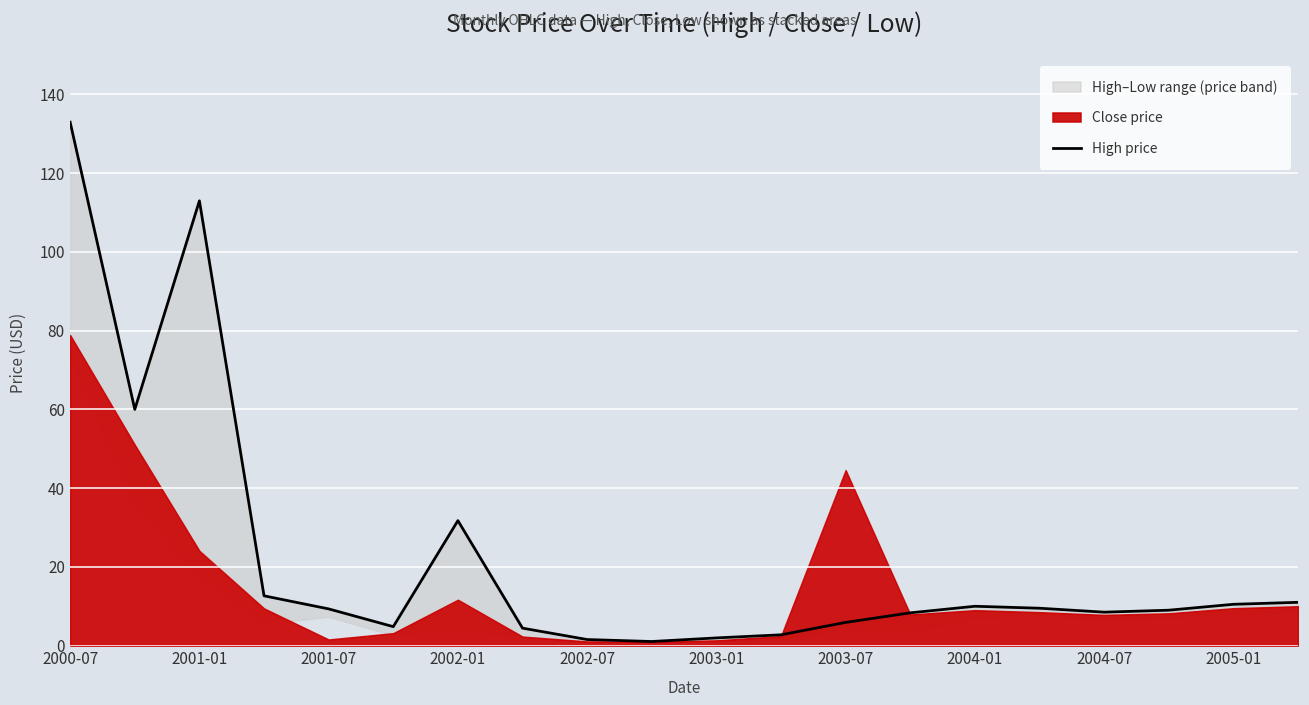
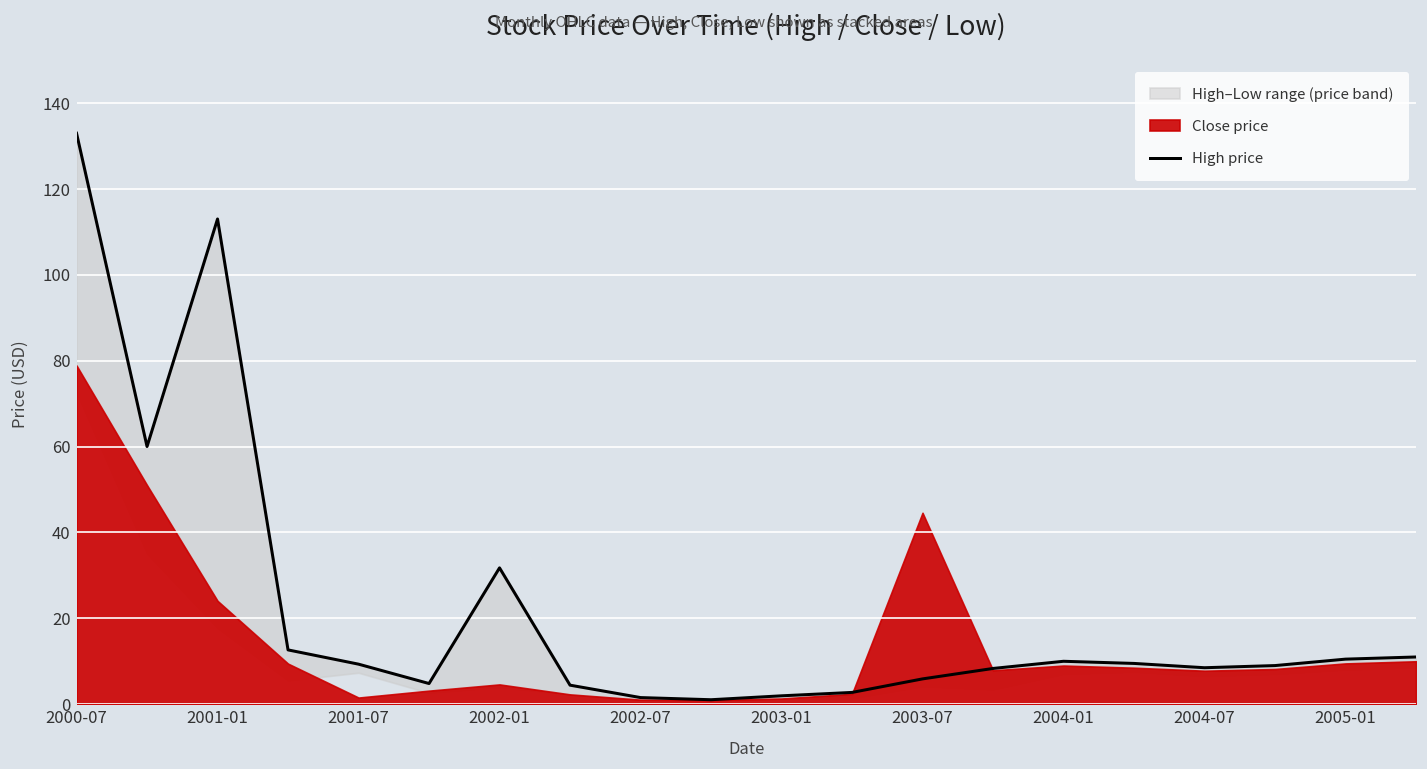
  {
    "High–Low range (price band)": {
      "2000-07": 133,
      "2001-01": 113,
      "2001-07": 9,
      "2002-01": 32,
      "2003-07": 6,
      "2004-01": 10,
      "2005-01": 11
    },
    "Close price": {
      "2000-07": 79,
      "2001-01": 24,
      "2001-07": 2,
-     "2002-01": 12,
+     "2002-01": 5,
      "2003-07": 45,
      "2004-01": 9,
      "2005-01": 10
    }
  }
